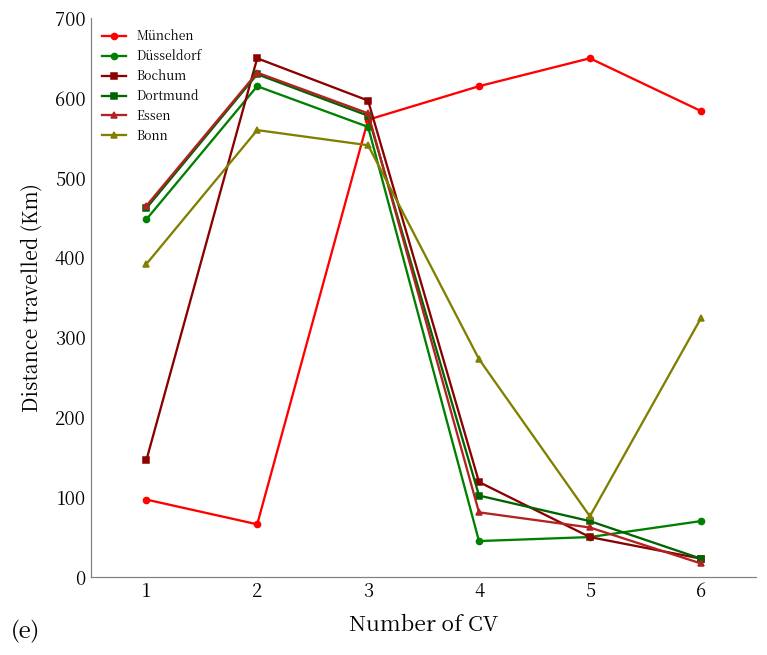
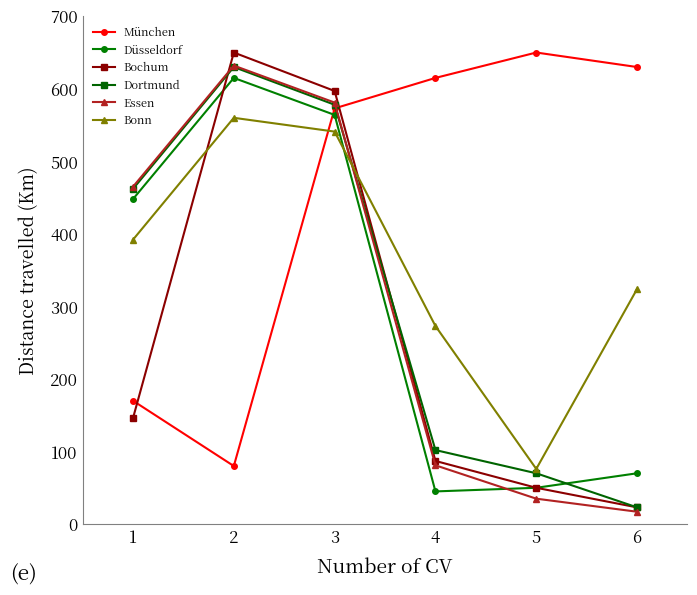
  {
    "München": {
-     "1": 100,
-     "2": 70,
+     "1": 170,
+     "2": 80,
      "3": 570,
      "4": 620,
      "5": 650,
-     "6": 580
+     "6": 630
    },
    "Bochum": {
      "1": 150,
      "2": 650,
      "3": 600,
-     "4": 120
+     "4": 90
    },
    "Essen": {
      "4": 80,
-     "5": 60,
+     "5": 40,
      "6": 20
    },
    "Bonn": {
      "1": 390,
      "2": 560,
      "3": 540,
      "4": 270,
      "5": 80,
      "6": 320
    }
  }
